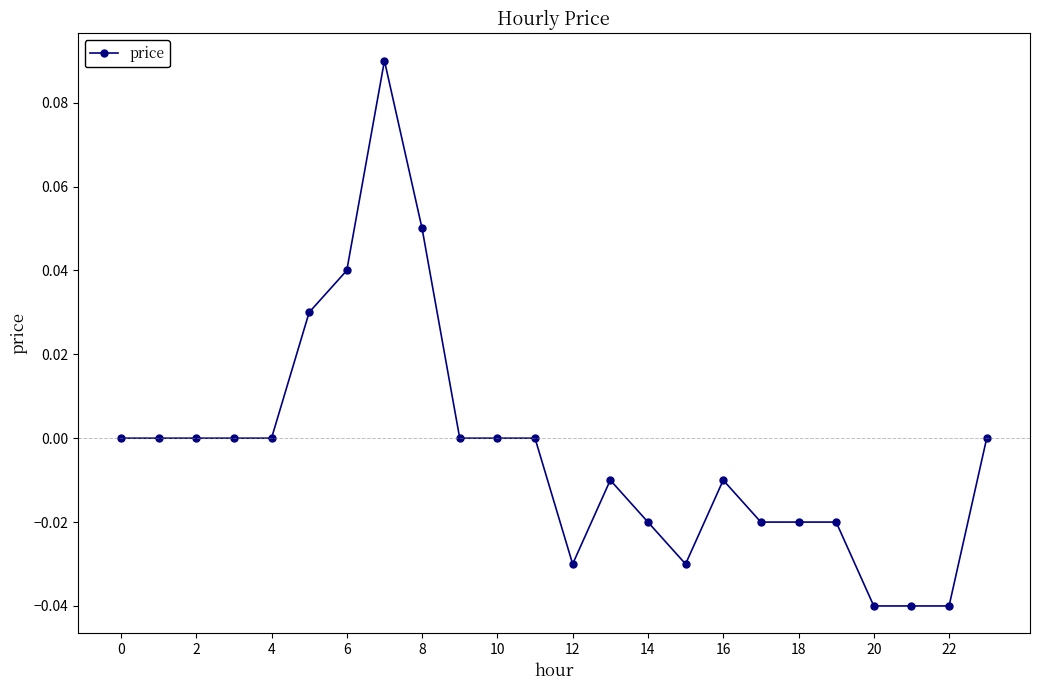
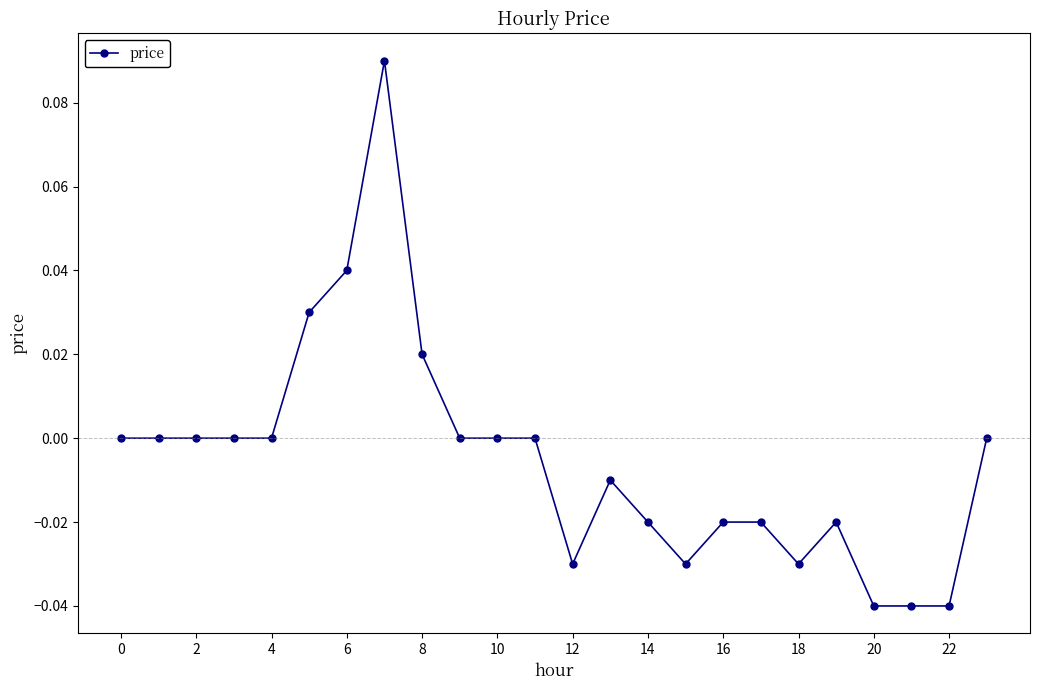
  {
    "0": 0.00,
    "2": 0.00,
    "4": 0.00,
    "6": 0.04,
-   "8": 0.05,
+   "8": 0.02,
    "10": 0.00,
    "12": -0.03,
    "14": -0.02,
-   "16": -0.01,
-   "18": -0.02,
+   "16": -0.02,
+   "18": -0.03,
    "20": -0.04,
    "22": -0.04
  }
